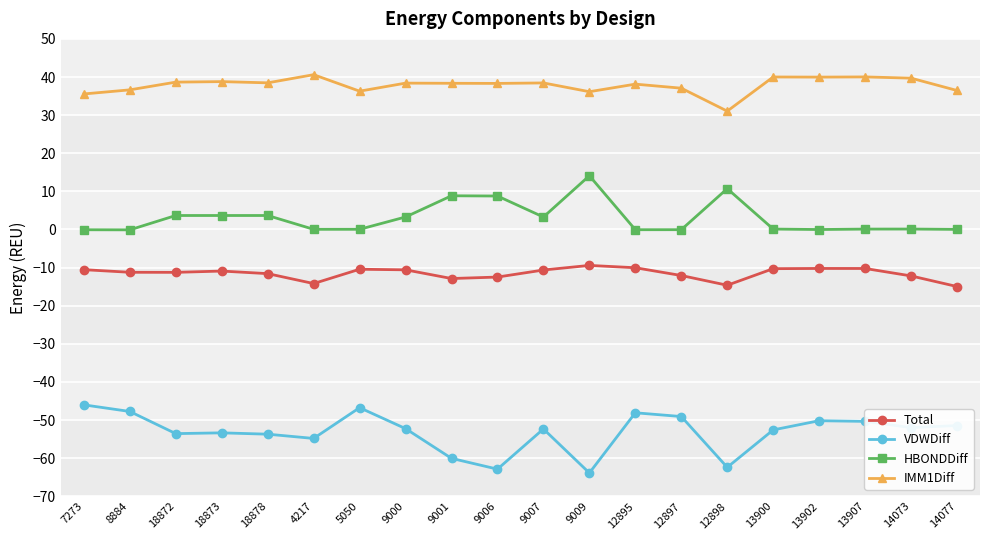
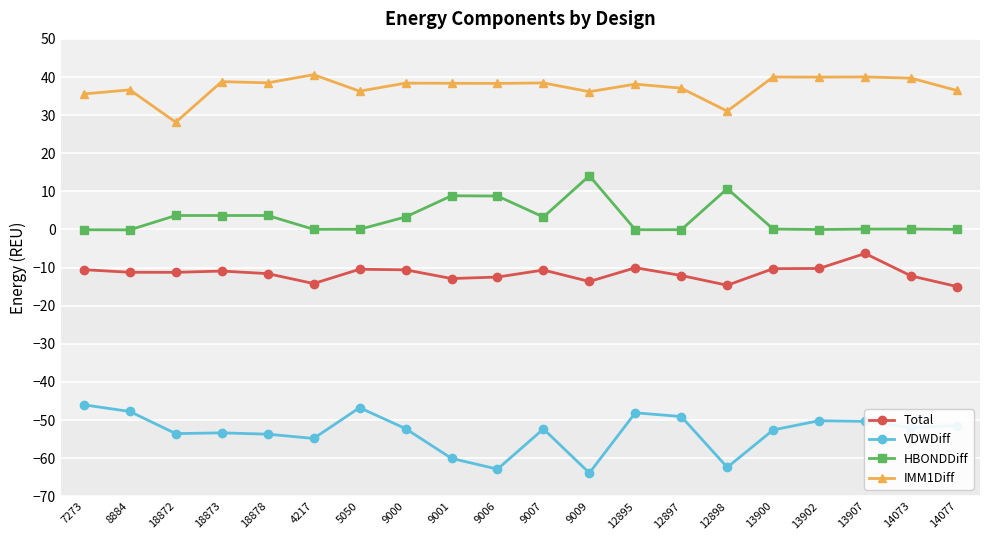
  {
    "Total": {
      "7273": -11,
      "8884": -11,
      "18872": -11,
      "18873": -11,
      "18878": -12,
      "4217": -14,
      "5050": -10,
      "9000": -11,
      "9001": -13,
      "9006": -12,
      "9007": -11,
-     "9009": -9,
+     "9009": -14,
      "12895": -10,
      "12897": -12,
      "12898": -15,
      "13900": -10,
      "13902": -10,
-     "13907": -10,
+     "13907": -6,
      "14073": -12,
      "14077": -15
    },
    "VDWDiff": {
      "7273": -46,
      "8884": -48,
      "18872": -54,
      "18873": -53,
      "18878": -54,
      "4217": -55,
      "5050": -47,
      "9000": -52,
      "9001": -60,
      "9006": -63,
      "9007": -52,
      "9009": -64,
      "12895": -48,
      "12897": -49,
      "12898": -62,
      "13900": -53,
      "13902": -50
    },
    "HBONDDiff": {
      "7273": 0,
      "8884": 0,
      "18872": 4,
      "18873": 4,
      "18878": 4,
      "4217": 0,
      "5050": 0,
      "9000": 3,
      "9001": 9,
      "9006": 9,
      "9007": 3,
      "9009": 14,
      "12895": 0,
      "12897": 0,
      "12898": 11,
      "13900": 0,
      "13902": 0,
      "13907": 0,
      "14073": 0,
      "14077": 0
    },
    "IMM1Diff": {
      "7273": 36,
      "8884": 37,
-     "18872": 39,
+     "18872": 28,
      "18873": 39,
      "18878": 38,
      "4217": 41,
      "5050": 36,
      "9000": 38,
      "9001": 38,
      "9006": 38,
      "9007": 38,
      "9009": 36,
      "12895": 38,
      "12897": 37,
      "12898": 31,
      "13900": 40,
      "13902": 40,
      "13907": 40,
      "14073": 40,
      "14077": 36
    }
  }
